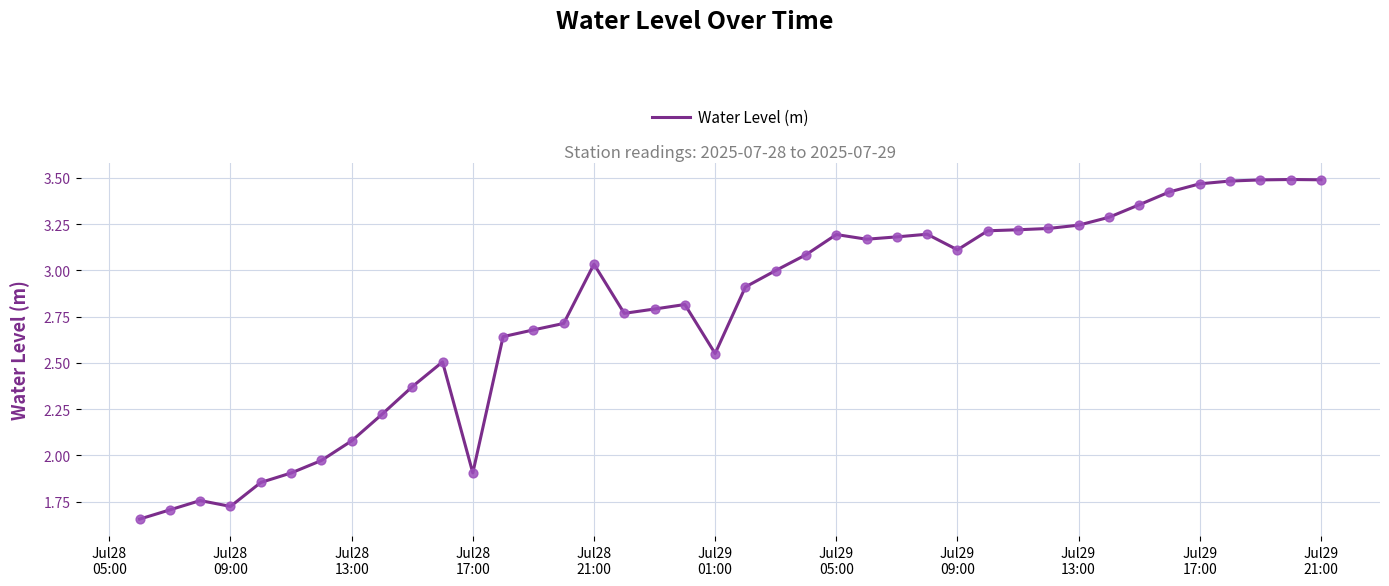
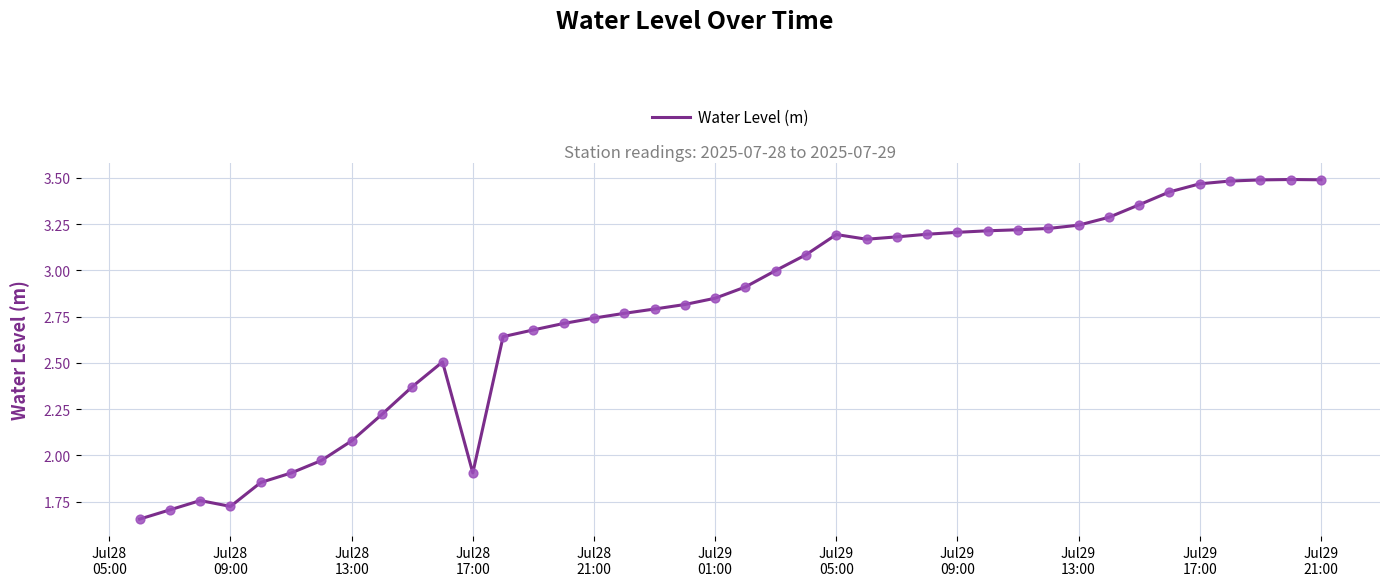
  {
    "Jul28 09:00": 1.72,
    "Jul28 13:00": 2.08,
    "Jul28 17:00": 1.90,
-   "Jul28 21:00": 3.03,
-   "Jul29 01:00": 2.55,
+   "Jul28 21:00": 2.74,
+   "Jul29 01:00": 2.85,
    "Jul29 05:00": 3.19,
-   "Jul29 09:00": 3.11,
+   "Jul29 09:00": 3.21,
    "Jul29 13:00": 3.24,
    "Jul29 17:00": 3.47,
    "Jul29 21:00": 3.49
  }
